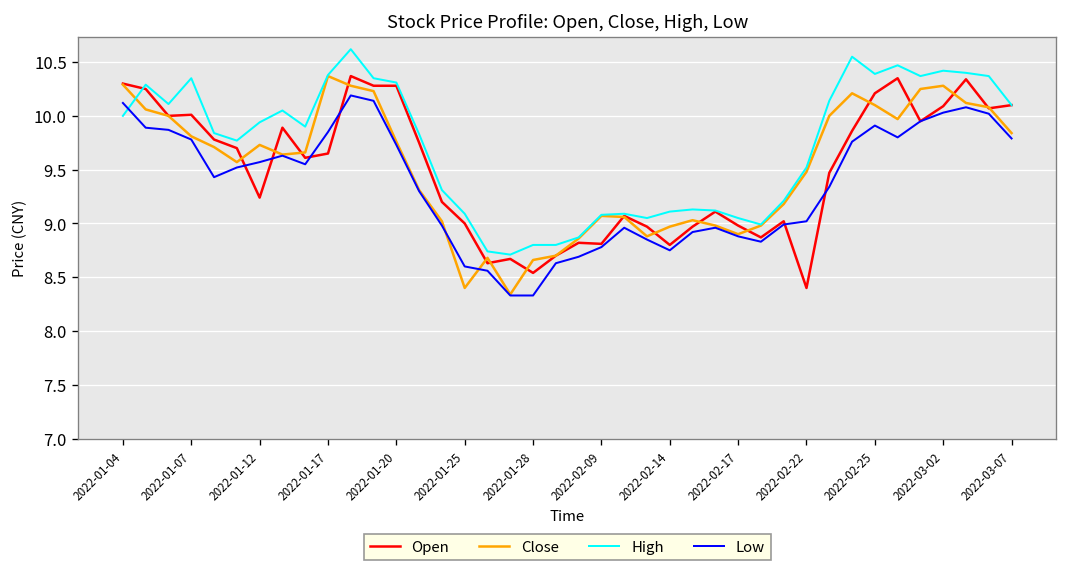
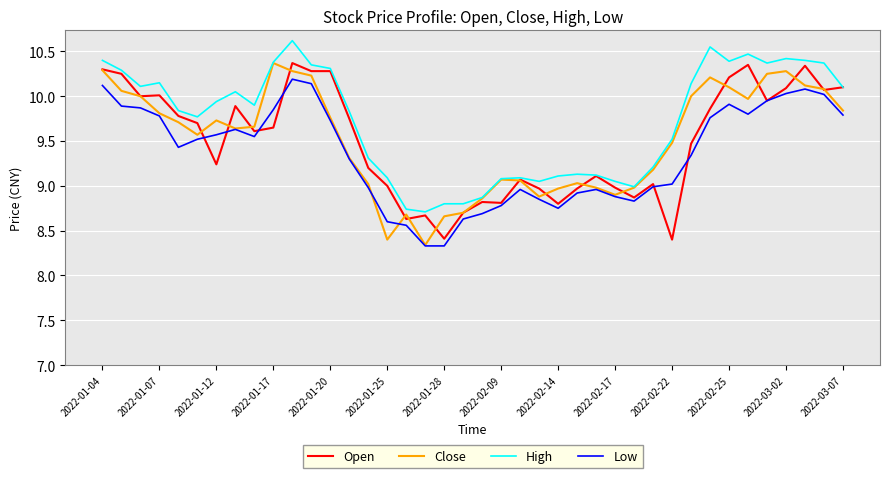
  {
    "Open": {
      "2022-01-07": 10.0,
      "2022-01-12": 9.2,
      "2022-01-17": 9.7,
      "2022-01-20": 10.3,
      "2022-01-25": 9.0,
-     "2022-01-28": 8.5,
+     "2022-01-28": 8.4,
      "2022-02-09": 8.8,
      "2022-02-14": 8.8,
      "2022-02-17": 9.0,
      "2022-02-22": 8.4,
      "2022-02-25": 10.2,
      "2022-03-02": 10.1
    },
    "Close": {
      "2022-01-07": 9.8,
      "2022-01-12": 9.7,
      "2022-01-20": 9.8,
      "2022-01-25": 8.4,
      "2022-01-28": 8.7,
      "2022-02-14": 9.0,
      "2022-02-22": 9.5,
      "2022-02-25": 10.1,
      "2022-03-02": 10.3,
      "2022-03-07": 9.8
    },
    "High": {
-     "2022-01-04": 10.0,
-     "2022-01-07": 10.4,
+     "2022-01-04": 10.4,
+     "2022-01-07": 10.2,
      "2022-01-12": 9.9,
      "2022-01-20": 10.3,
      "2022-01-25": 9.1,
      "2022-01-28": 8.8,
      "2022-02-14": 9.1,
      "2022-02-17": 9.1,
      "2022-02-22": 9.5,
      "2022-02-25": 10.4,
      "2022-03-02": 10.4
    },
    "Low": {
      "2022-01-04": 10.1,
      "2022-01-07": 9.8,
      "2022-01-12": 9.6,
      "2022-01-17": 9.9,
      "2022-01-20": 9.7,
      "2022-01-25": 8.6,
      "2022-01-28": 8.3,
      "2022-02-09": 8.8,
      "2022-02-14": 8.8,
      "2022-02-22": 9.0,
      "2022-02-25": 9.9,
      "2022-03-02": 10.0,
      "2022-03-07": 9.8
    }
  }
